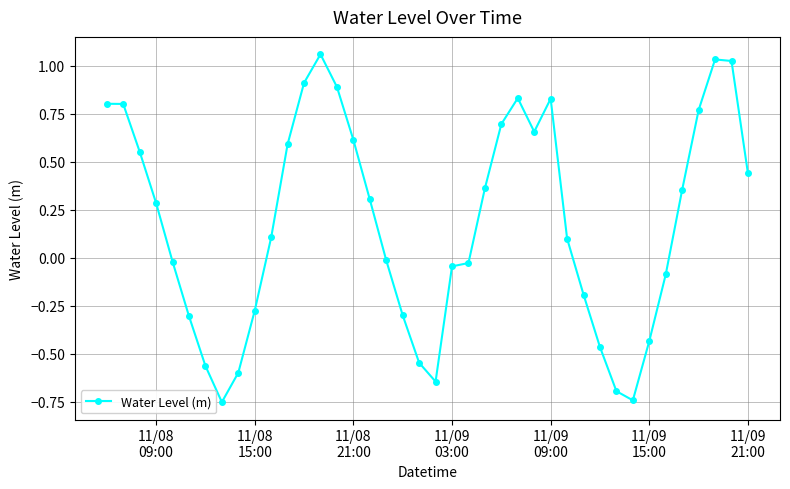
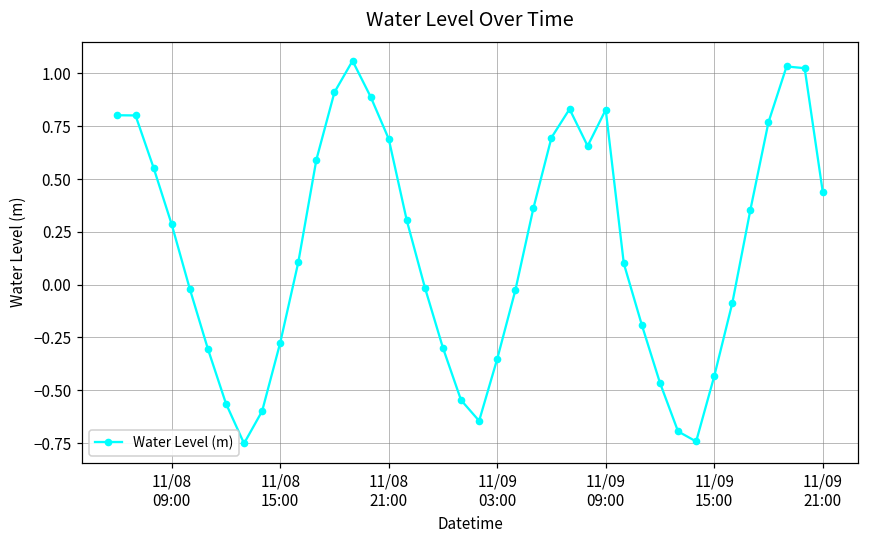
  {
    "11/08 09:00": 0.29,
    "11/08 15:00": -0.28,
-   "11/08 21:00": 0.61,
-   "11/09 03:00": -0.04,
+   "11/08 21:00": 0.69,
+   "11/09 03:00": -0.35,
    "11/09 09:00": 0.83,
    "11/09 15:00": -0.43,
    "11/09 21:00": 0.44
  }
